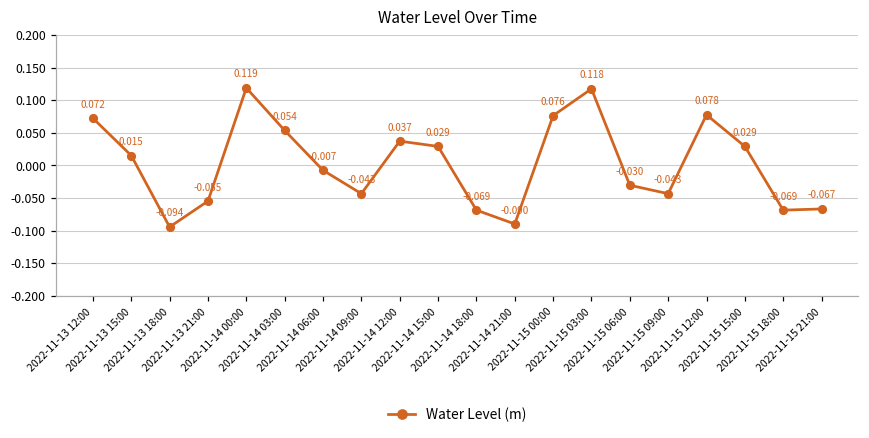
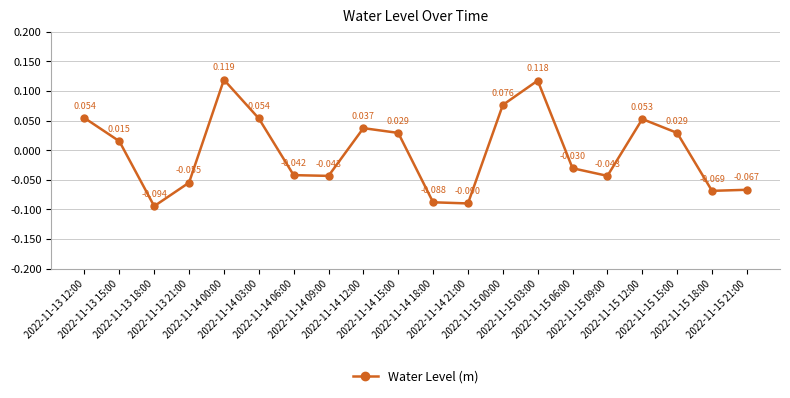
  {
-   "2022-11-13 12:00": 0.072,
+   "2022-11-13 12:00": 0.054,
    "2022-11-13 15:00": 0.015,
    "2022-11-13 18:00": -0.094,
    "2022-11-13 21:00": -0.055,
    "2022-11-14 00:00": 0.119,
    "2022-11-14 03:00": 0.054,
-   "2022-11-14 06:00": -0.007,
+   "2022-11-14 06:00": -0.042,
    "2022-11-14 09:00": -0.043,
    "2022-11-14 12:00": 0.037,
    "2022-11-14 15:00": 0.029,
-   "2022-11-14 18:00": -0.069,
+   "2022-11-14 18:00": -0.088,
    "2022-11-14 21:00": -0.090,
    "2022-11-15 00:00": 0.076,
    "2022-11-15 03:00": 0.118,
    "2022-11-15 06:00": -0.030,
    "2022-11-15 09:00": -0.043,
-   "2022-11-15 12:00": 0.078,
+   "2022-11-15 12:00": 0.053,
    "2022-11-15 15:00": 0.029,
    "2022-11-15 18:00": -0.069,
    "2022-11-15 21:00": -0.067
  }
